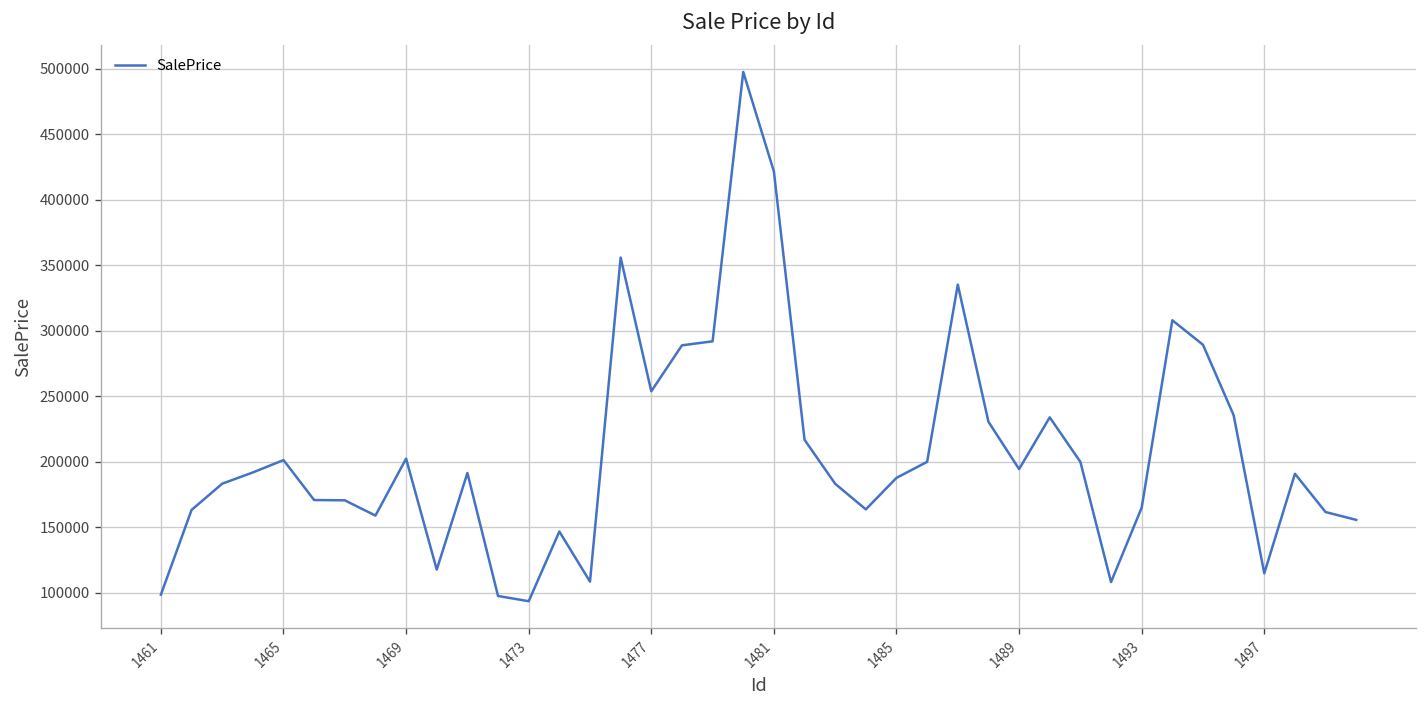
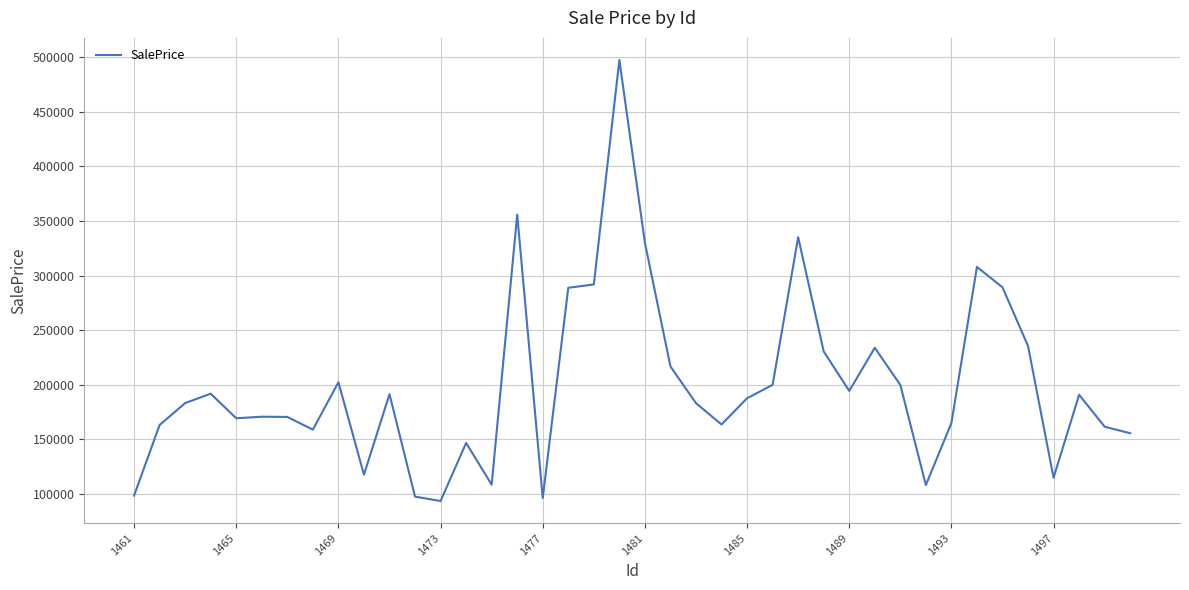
  {
    "1461": 99000,
-   "1465": 201000,
+   "1465": 169000,
    "1469": 202000,
    "1473": 94000,
-   "1477": 254000,
-   "1481": 421000,
+   "1477": 96000,
+   "1481": 330000,
    "1485": 188000,
    "1489": 194000,
    "1493": 165000,
    "1497": 115000
  }
